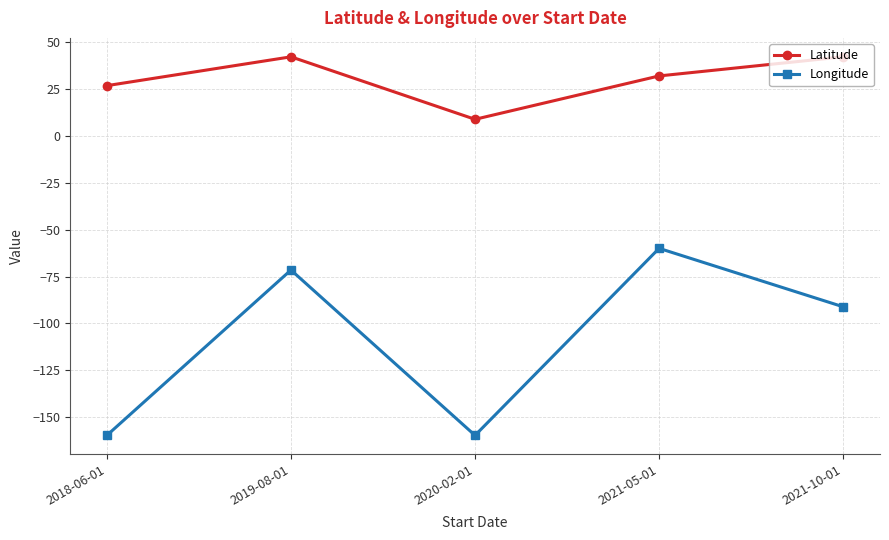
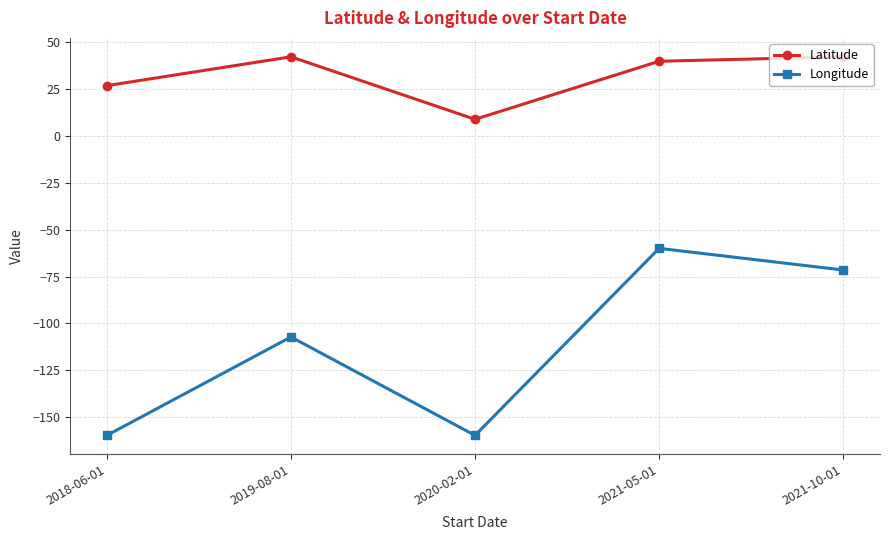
  {
    "Latitude": {
      "2018-06-01": 27,
      "2019-08-01": 42,
      "2020-02-01": 9,
-     "2021-05-01": 32
+     "2021-05-01": 40
    },
    "Longitude": {
      "2018-06-01": -160,
-     "2019-08-01": -71,
+     "2019-08-01": -107,
      "2020-02-01": -160,
      "2021-05-01": -60,
-     "2021-10-01": -91
+     "2021-10-01": -71
    }
  }
